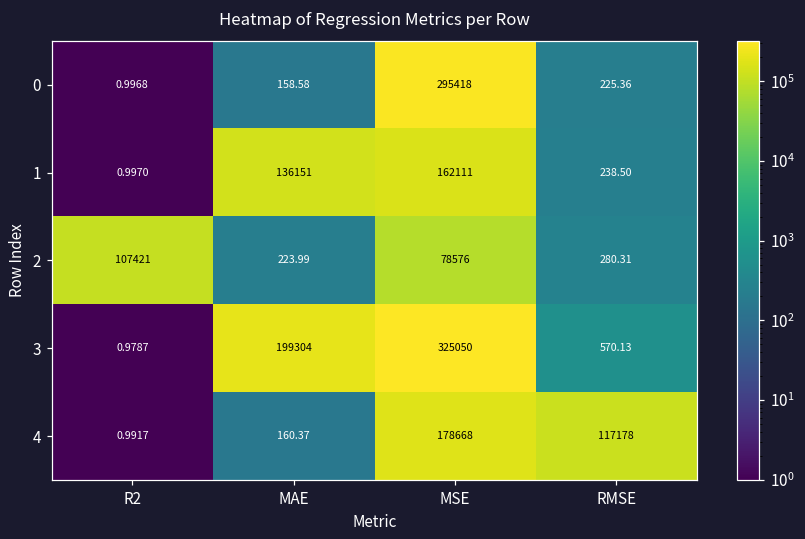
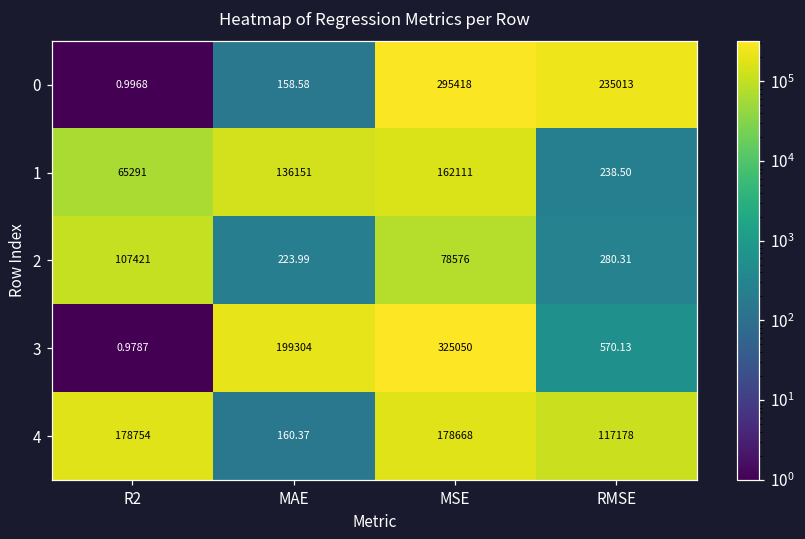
  {
    "0": {
      "R2": 0.9968,
      "MAE": 158.58,
      "MSE": 295418,
-     "RMSE": 225.36
+     "RMSE": 235013
    },
    "1": {
-     "R2": 0.9970,
+     "R2": 65291,
      "MAE": 136151,
      "MSE": 162111,
      "RMSE": 238.50
    },
    "2": {
      "R2": 107421,
      "MAE": 223.99,
      "MSE": 78576,
      "RMSE": 280.31
    },
    "3": {
      "R2": 0.9787,
      "MAE": 199304,
      "MSE": 325050,
      "RMSE": 570.13
    },
    "4": {
-     "R2": 0.9917,
+     "R2": 178754,
      "MAE": 160.37,
      "MSE": 178668,
      "RMSE": 117178
    }
  }
